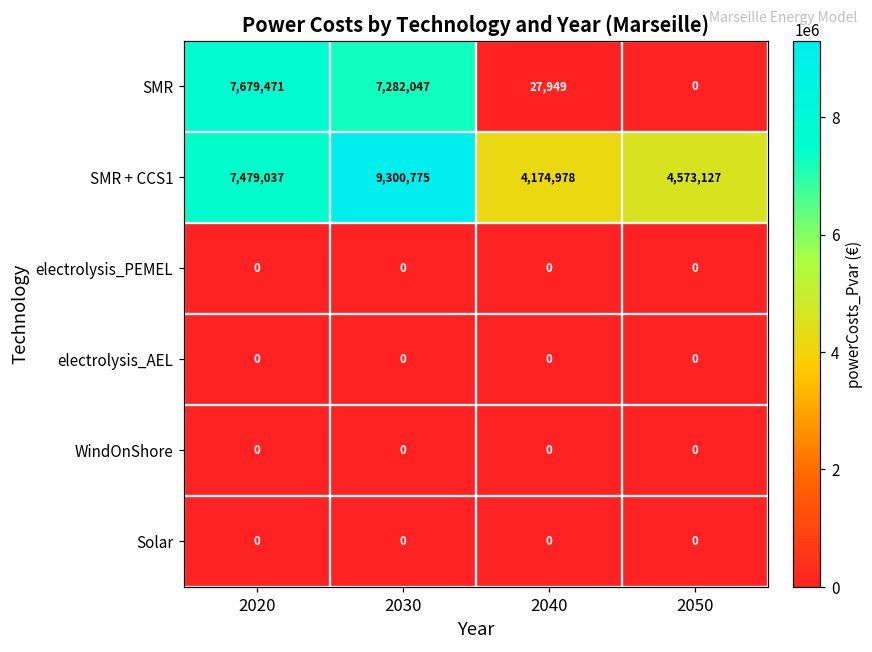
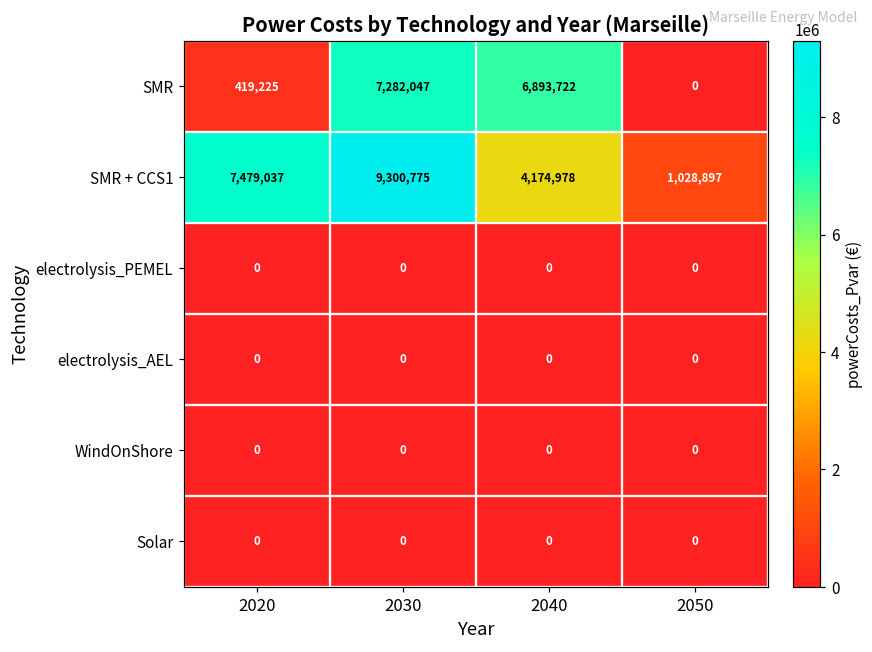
  {
    "SMR": {
-     "2020": "7,679,471",
+     "2020": "419,225",
      "2030": "7,282,047",
-     "2040": "27,949",
+     "2040": "6,893,722",
      "2050": "0"
    },
    "SMR + CCS1": {
      "2020": "7,479,037",
      "2030": "9,300,775",
      "2040": "4,174,978",
-     "2050": "4,573,127"
+     "2050": "1,028,897"
    },
    "electrolysis_PEMEL": {
      "2020": "0",
      "2030": "0",
      "2040": "0",
      "2050": "0"
    },
    "electrolysis_AEL": {
      "2020": "0",
      "2030": "0",
      "2040": "0",
      "2050": "0"
    },
    "WindOnShore": {
      "2020": "0",
      "2030": "0",
      "2040": "0",
      "2050": "0"
    },
    "Solar": {
      "2020": "0",
      "2030": "0",
      "2040": "0",
      "2050": "0"
    }
  }
